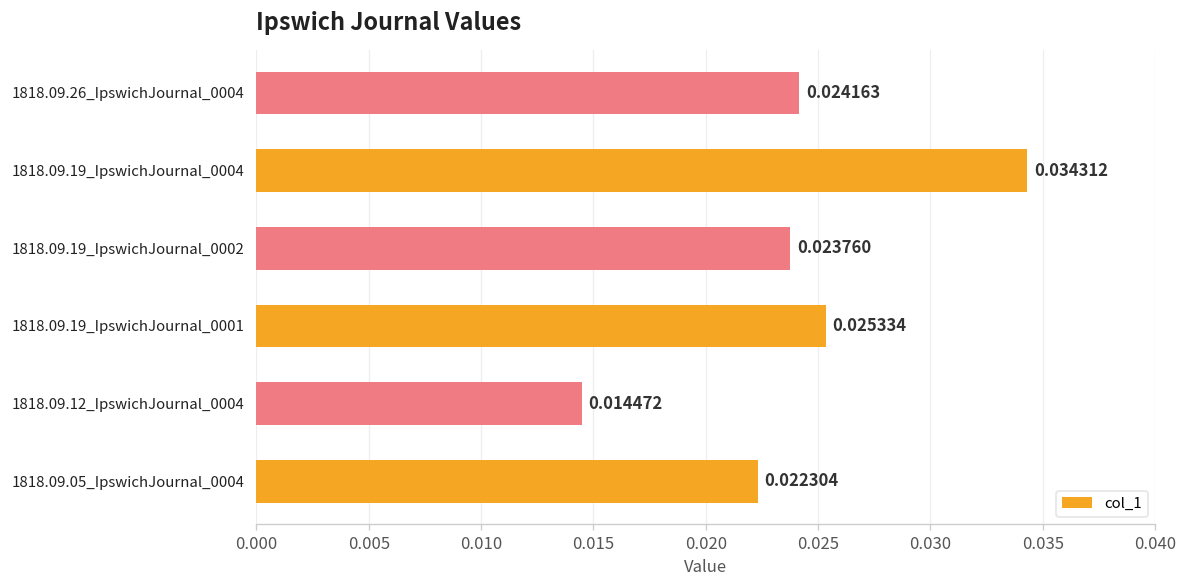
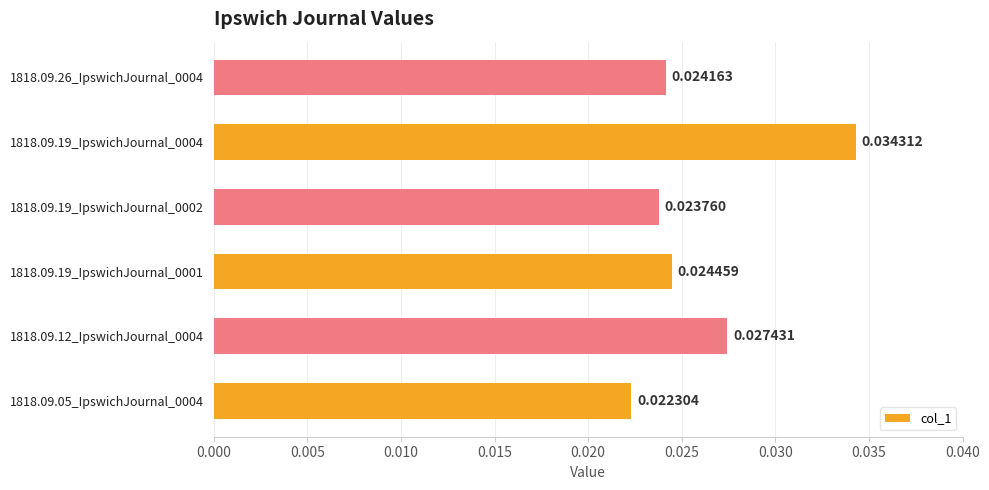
  {
    "1818.09.26_IpswichJournal_0004": 0.024163,
    "1818.09.19_IpswichJournal_0004": 0.034312,
    "1818.09.19_IpswichJournal_0002": 0.023760,
-   "1818.09.19_IpswichJournal_0001": 0.025334,
-   "1818.09.12_IpswichJournal_0004": 0.014472,
+   "1818.09.19_IpswichJournal_0001": 0.024459,
+   "1818.09.12_IpswichJournal_0004": 0.027431,
    "1818.09.05_IpswichJournal_0004": 0.022304
  }
